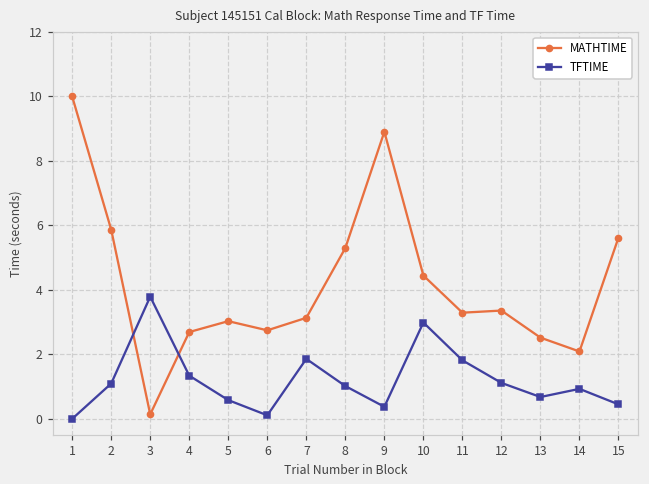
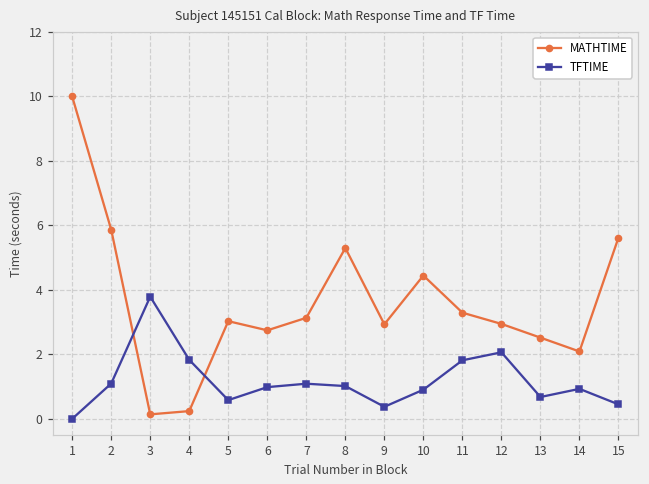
  {
    "MATHTIME": {
      "1": 10.0,
      "2": 5.9,
      "3": 0.1,
-     "4": 2.7,
+     "4": 0.2,
      "5": 3.0,
      "6": 2.7,
      "7": 3.1,
      "8": 5.3,
-     "9": 8.9,
+     "9": 2.9,
      "10": 4.4,
      "11": 3.3,
-     "12": 3.4,
+     "12": 2.9,
      "13": 2.5,
      "14": 2.1,
      "15": 5.6
    },
    "TFTIME": {
      "1": 0.0,
      "2": 1.1,
      "3": 3.8,
-     "4": 1.3,
+     "4": 1.8,
      "5": 0.6,
-     "6": 0.1,
-     "7": 1.9,
+     "6": 1.0,
+     "7": 1.1,
      "8": 1.0,
      "9": 0.4,
-     "10": 3.0,
+     "10": 0.9,
      "11": 1.8,
-     "12": 1.1,
+     "12": 2.1,
      "13": 0.7,
      "14": 0.9,
      "15": 0.4
    }
  }
